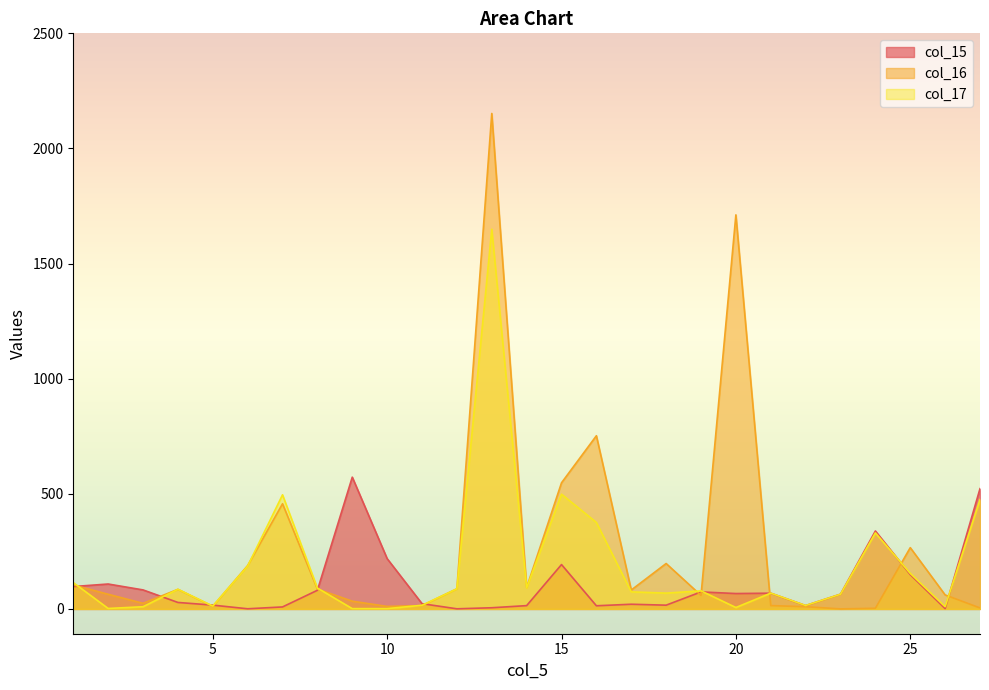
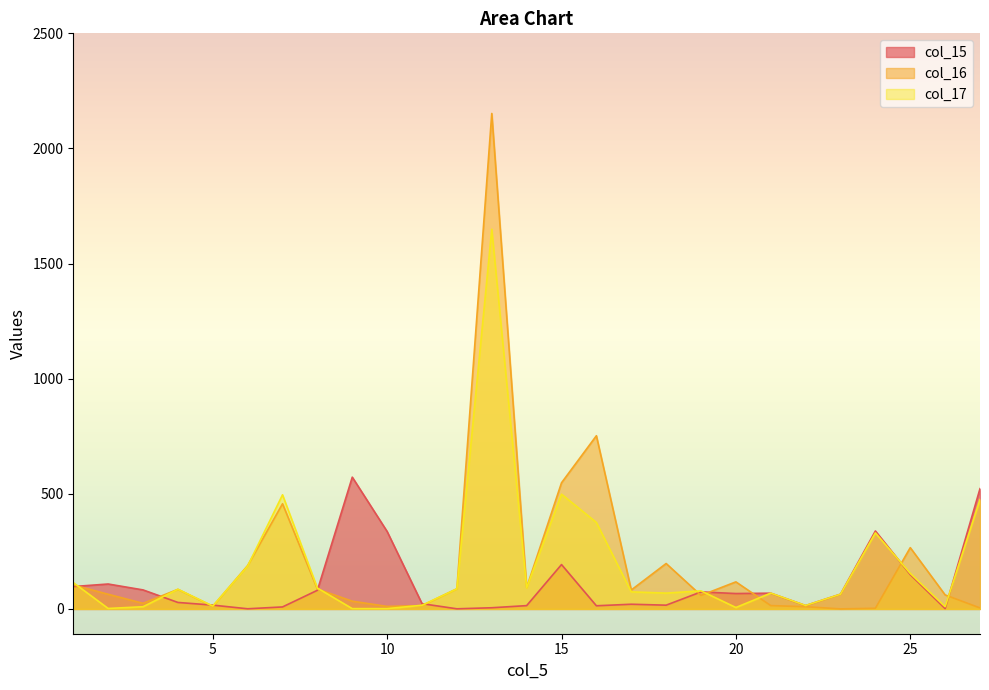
  {
    "col_15": {
-     "10": 220,
+     "10": 340,
      "15": 190,
      "20": 70
    },
    "col_16": {
      "15": 550,
-     "20": 1710,
+     "20": 120,
      "25": 270
    },
    "col_17": {
      "15": 500,
      "20": 10
    }
  }
